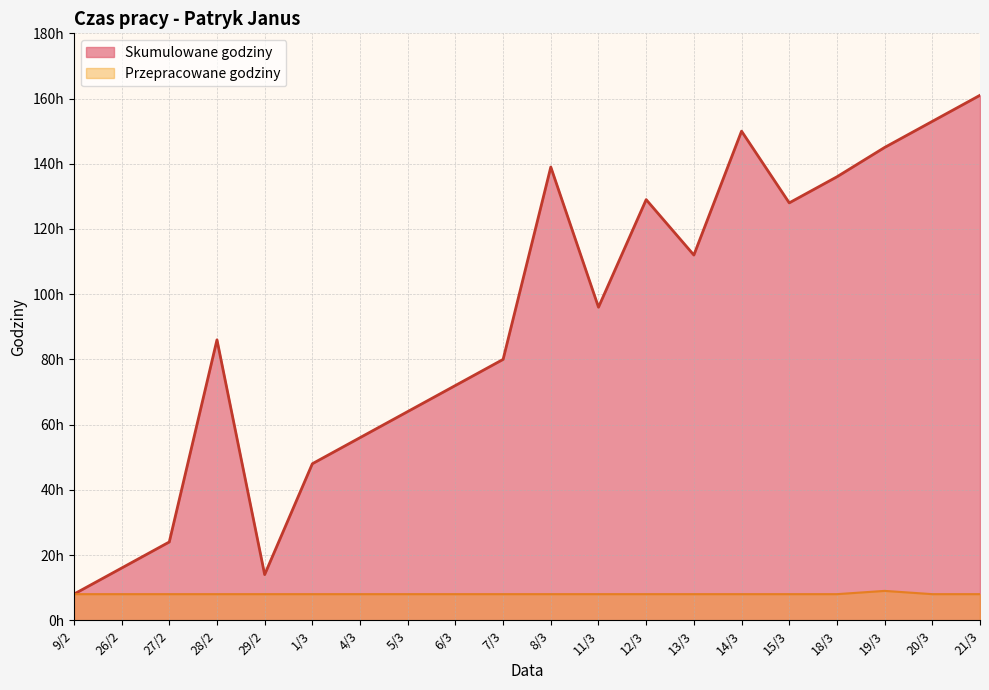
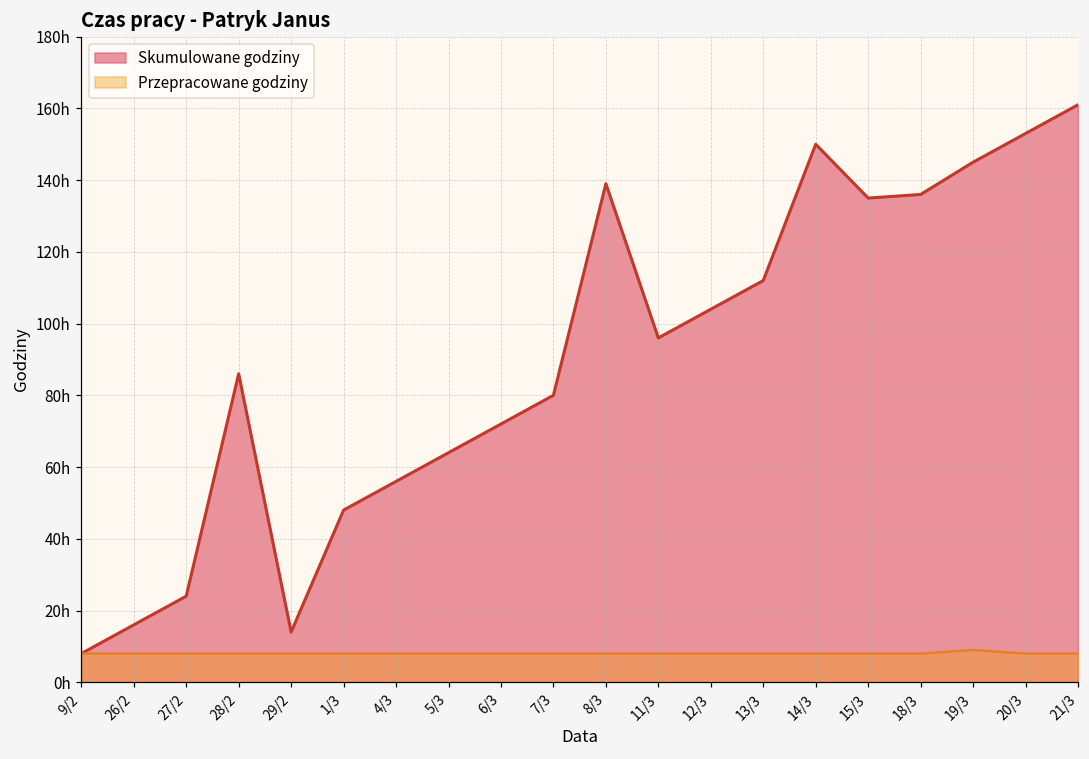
  {
    "Skumulowane godziny": {
      "26/2": "16h",
      "27/2": "24h",
      "28/2": "86h",
      "29/2": "14h",
      "1/3": "48h",
      "4/3": "56h",
      "5/3": "64h",
      "6/3": "72h",
      "7/3": "80h",
      "8/3": "139h",
      "11/3": "96h",
-     "12/3": "129h",
+     "12/3": "104h",
      "13/3": "112h",
      "14/3": "150h",
-     "15/3": "128h",
+     "15/3": "135h",
      "18/3": "136h",
      "19/3": "145h",
      "20/3": "153h",
      "21/3": "161h"
    },
    "Przepracowane godziny": {
      "26/2": "8h",
      "27/2": "8h",
      "28/2": "8h",
      "29/2": "8h",
      "1/3": "8h",
      "4/3": "8h",
      "5/3": "8h",
      "6/3": "8h",
      "7/3": "8h",
      "8/3": "8h",
      "11/3": "8h",
      "12/3": "8h",
      "13/3": "8h",
      "14/3": "8h",
      "15/3": "8h",
      "18/3": "8h",
      "19/3": "9h",
      "20/3": "8h",
      "21/3": "8h"
    }
  }
